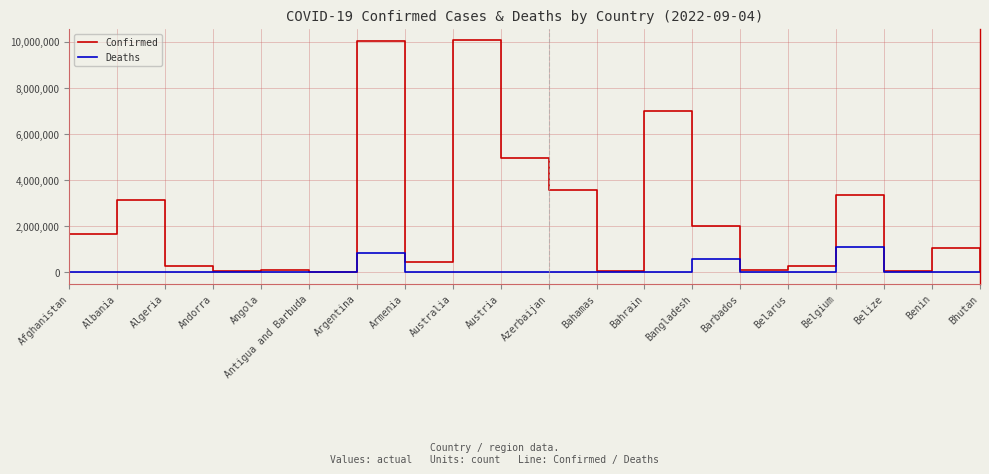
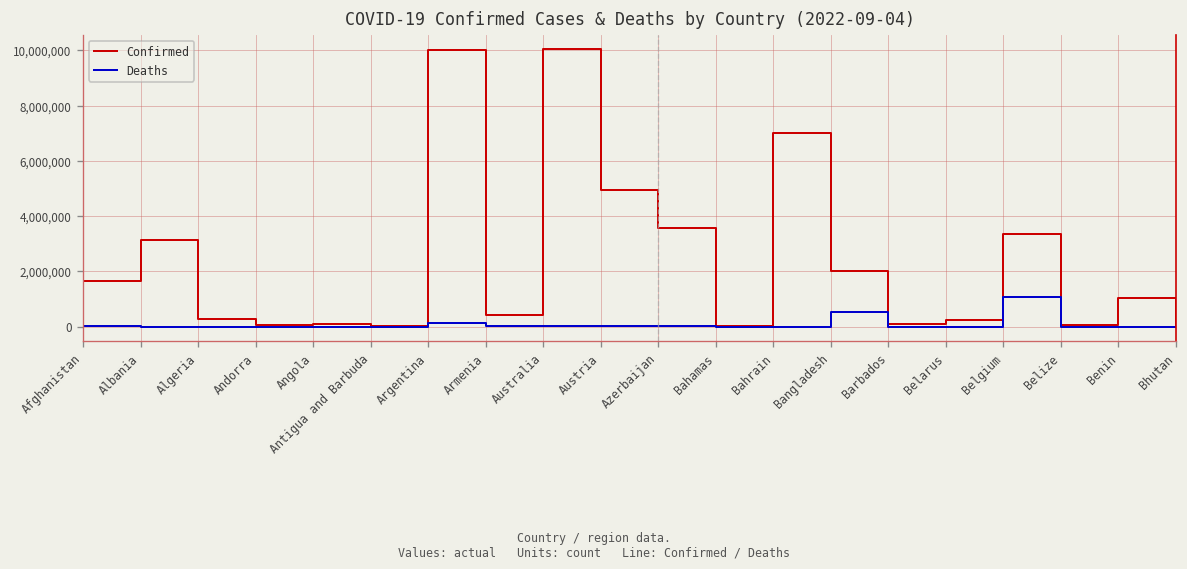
  {
    "Confirmed": {
      "Afghanistan": "1,600,000",
      "Albania": "3,100,000",
      "Algeria": "300,000",
      "Argentina": "10,000,000",
      "Armenia": "400,000",
      "Australia": "10,100,000",
      "Austria": "5,000,000",
      "Azerbaijan": "3,600,000",
      "Bahrain": "7,000,000",
      "Bangladesh": "2,000,000",
      "Belarus": "300,000",
      "Belgium": "3,400,000",
      "Benin": "1,100,000"
    },
    "Deaths": {
      "Afghanistan": "0",
      "Albania": "0",
      "Algeria": "0",
-     "Argentina": "800,000",
+     "Argentina": "100,000",
      "Armenia": "0",
      "Australia": "0",
      "Austria": "0",
      "Azerbaijan": "0",
      "Bahrain": "0",
      "Bangladesh": "500,000",
      "Belarus": "0",
      "Belgium": "1,100,000",
      "Benin": "0"
    }
  }
